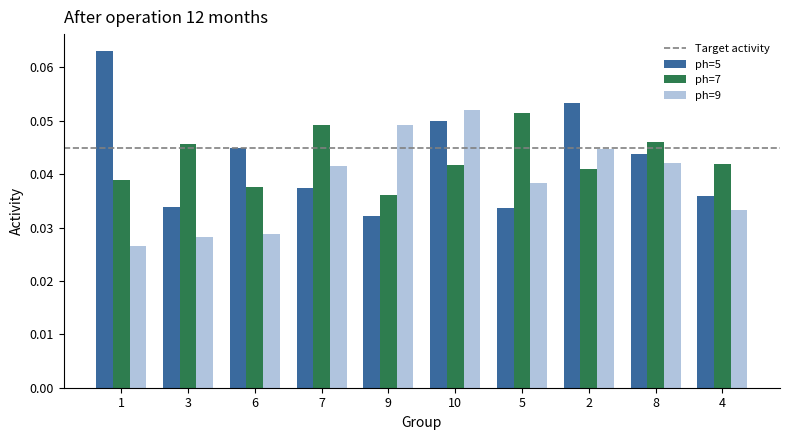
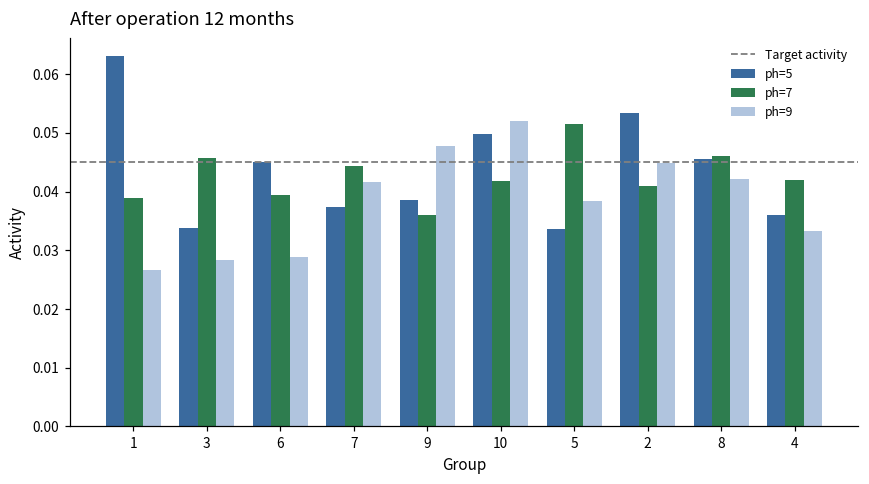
  {
    "ph=5": {
      "1": 0.063,
      "3": 0.034,
      "6": 0.045,
      "7": 0.037,
-     "9": 0.032,
+     "9": 0.039,
      "10": 0.050,
      "5": 0.034,
      "2": 0.053,
-     "8": 0.044,
+     "8": 0.046,
      "4": 0.036
    },
    "ph=7": {
      "1": 0.039,
      "3": 0.046,
-     "6": 0.038,
-     "7": 0.049,
+     "6": 0.040,
+     "7": 0.044,
      "9": 0.036,
      "10": 0.042,
      "5": 0.052,
      "2": 0.041,
      "8": 0.046,
      "4": 0.042
    },
    "ph=9": {
      "1": 0.027,
      "3": 0.028,
      "6": 0.029,
      "7": 0.042,
-     "9": 0.049,
+     "9": 0.048,
      "10": 0.052,
      "5": 0.038,
      "2": 0.045,
      "8": 0.042,
      "4": 0.033
    }
  }
